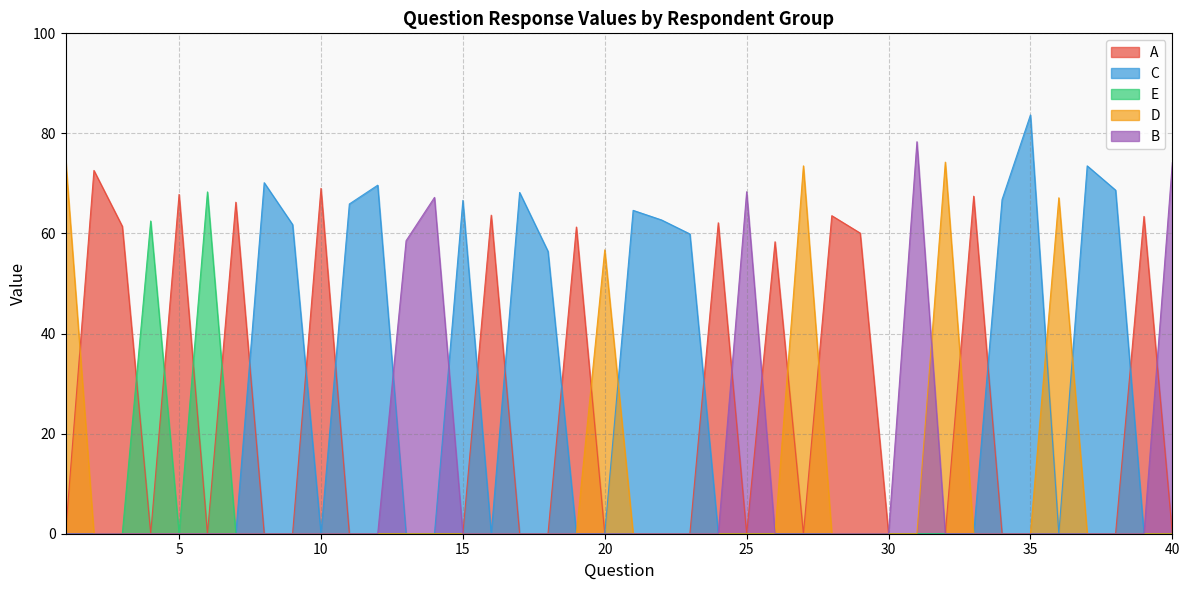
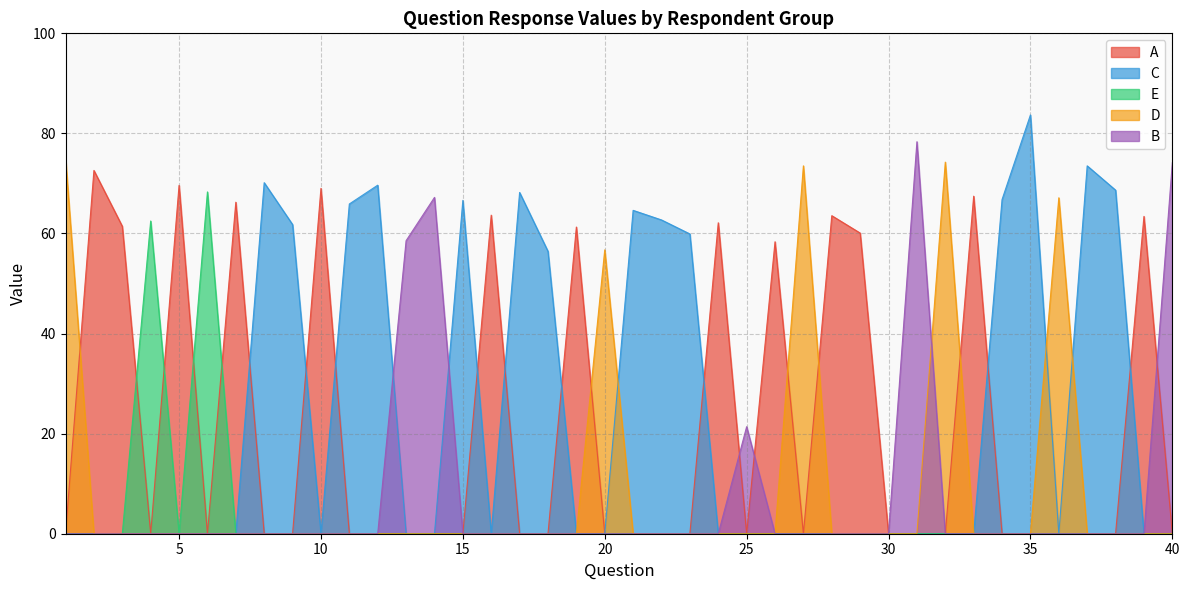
  {
    "A": {
-     "5": 68,
+     "5": 70,
      "10": 69
    },
    "C": {
      "15": 67,
      "35": 84
    },
    "D": {
      "20": 57
    },
    "B": {
-     "25": 68,
+     "25": 21,
      "40": 74
    }
  }
